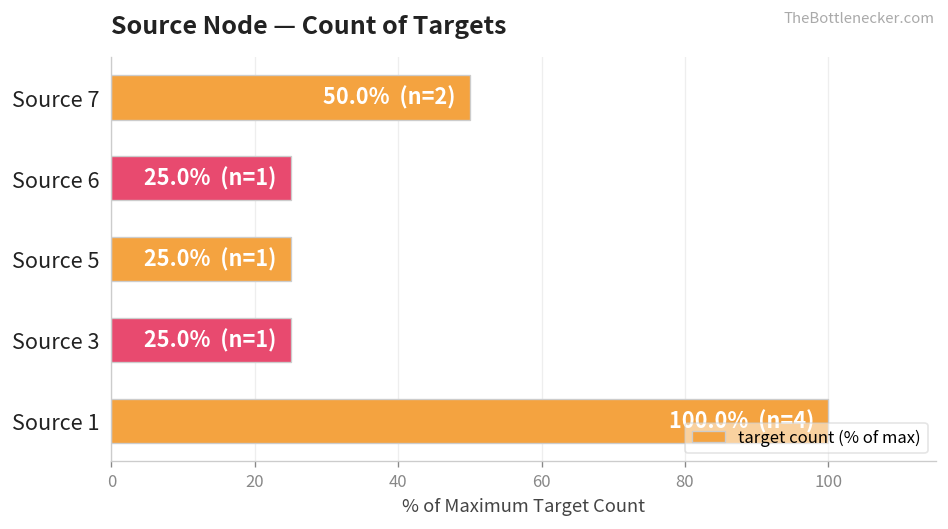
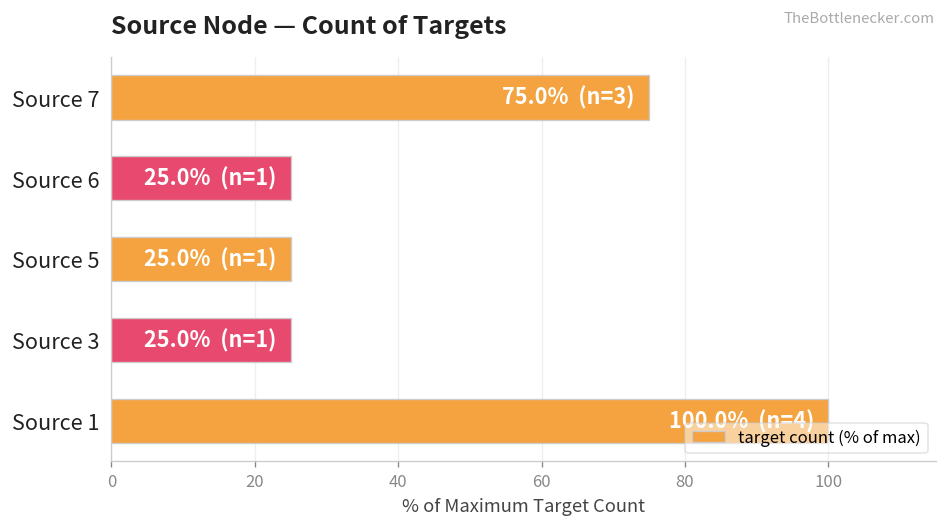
  {
-   "Source 7": "50.0% (n=2)",
+   "Source 7": "75.0% (n=3)",
    "Source 6": "25.0%",
    "Source 5": "25.0%",
    "Source 3": "25.0%"
  }
